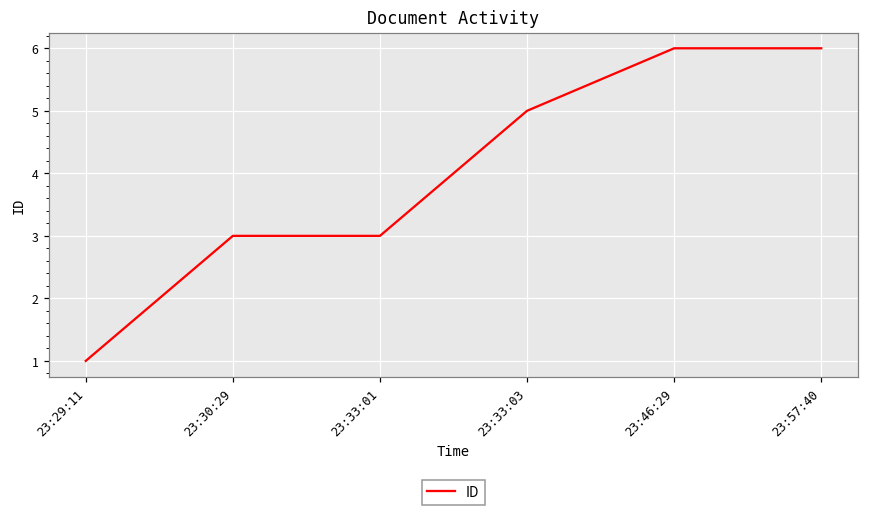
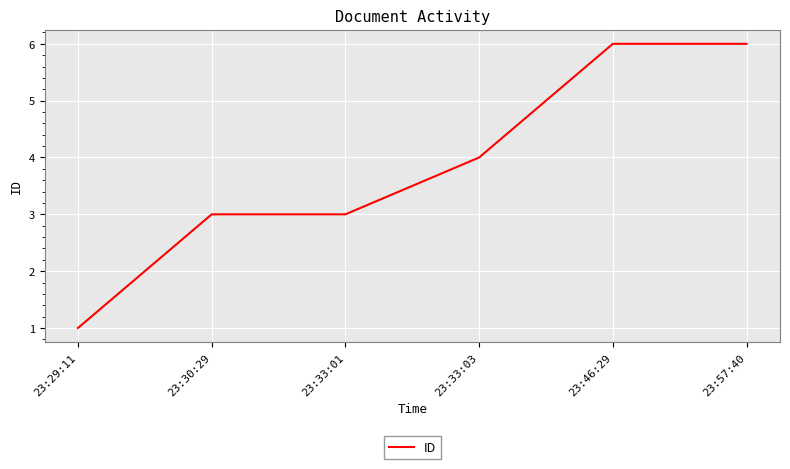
  {
    "23:29:11": 1,
    "23:30:29": 3,
    "23:33:01": 3,
-   "23:33:03": 5,
+   "23:33:03": 4,
    "23:46:29": 6,
    "23:57:40": 6
  }
